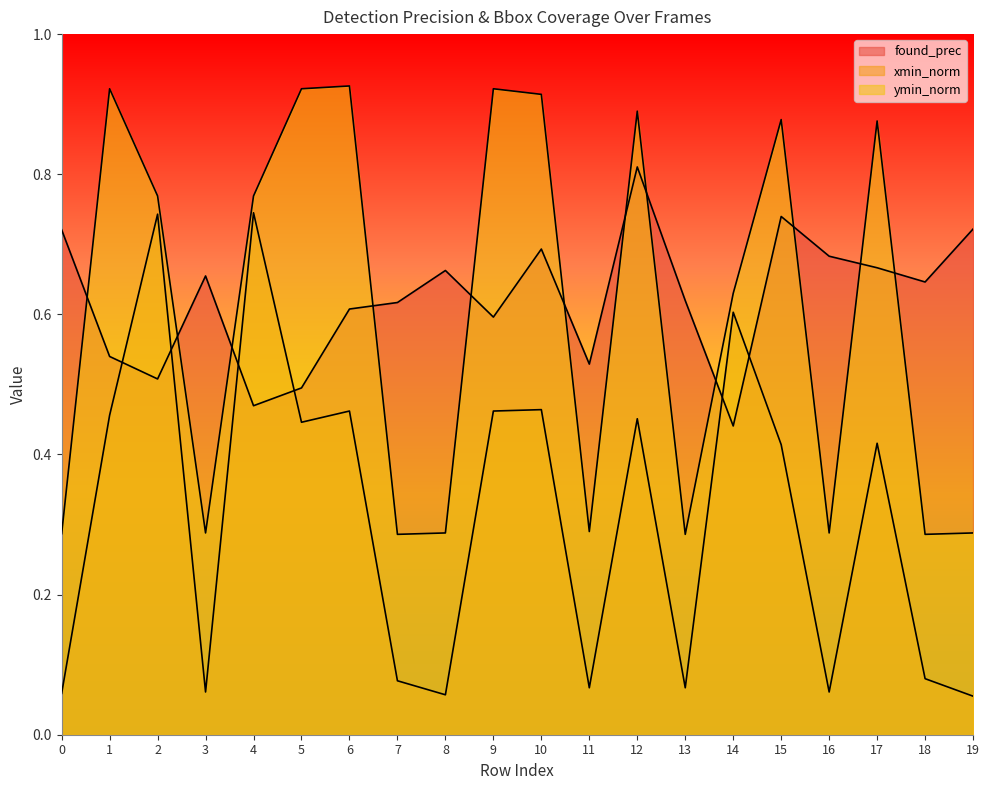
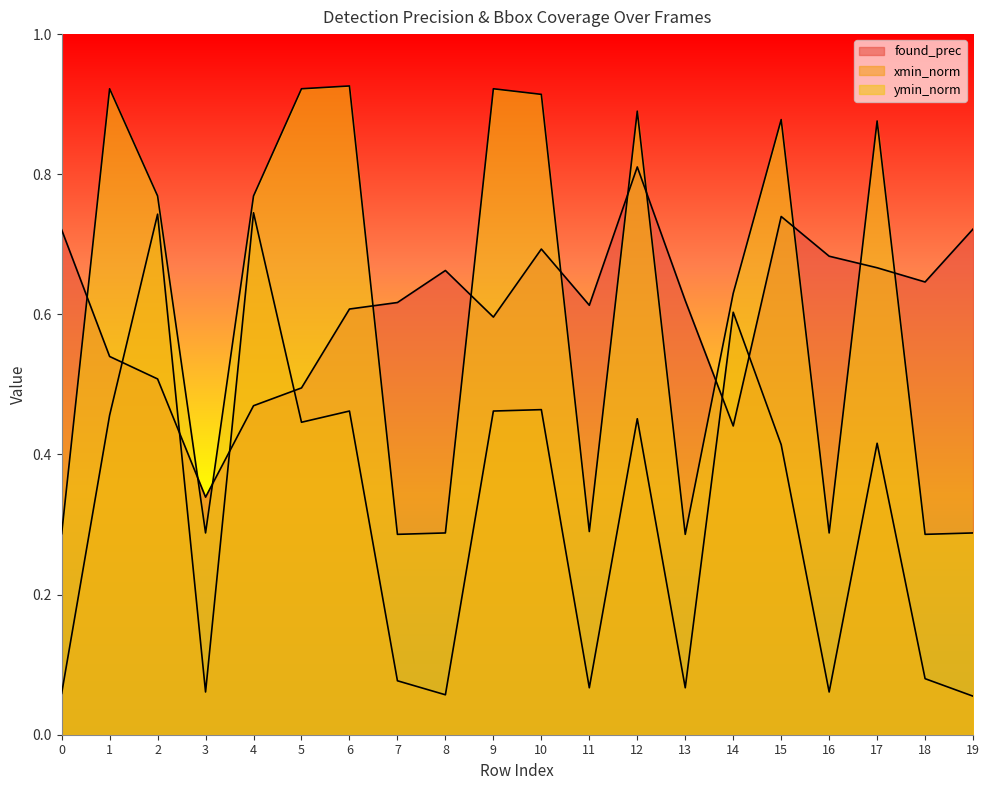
  {
    "found_prec": {
      "0": 0.72,
      "1": 0.54,
      "2": 0.51,
-     "3": 0.65,
+     "3": 0.34,
      "4": 0.47,
      "5": 0.50,
      "6": 0.61,
      "7": 0.62,
      "8": 0.66,
      "9": 0.60,
      "10": 0.69,
-     "11": 0.53,
+     "11": 0.61,
      "12": 0.81,
      "13": 0.62,
      "14": 0.44,
      "15": 0.74,
      "16": 0.68,
      "17": 0.67,
      "18": 0.65,
      "19": 0.72
    }
  }
